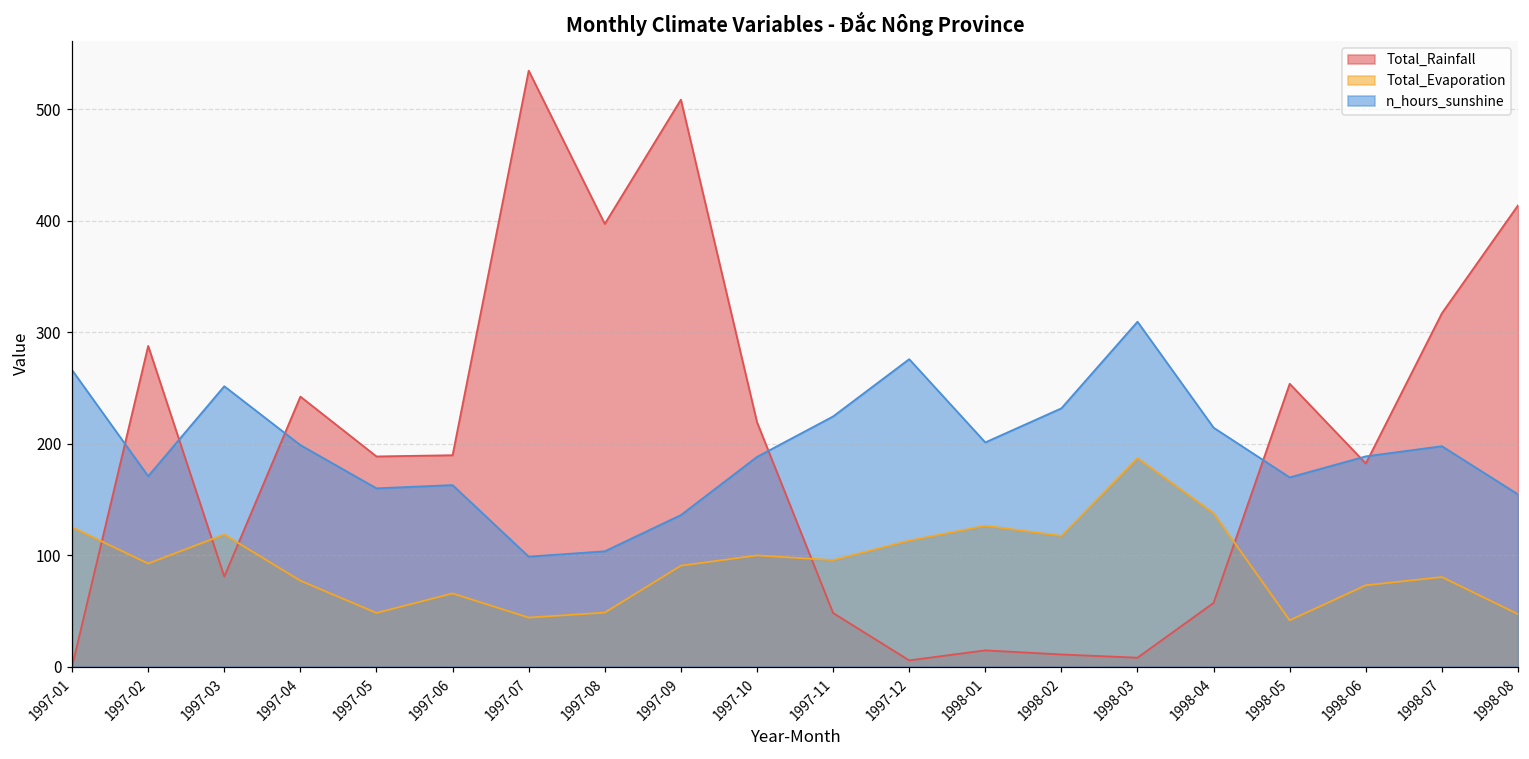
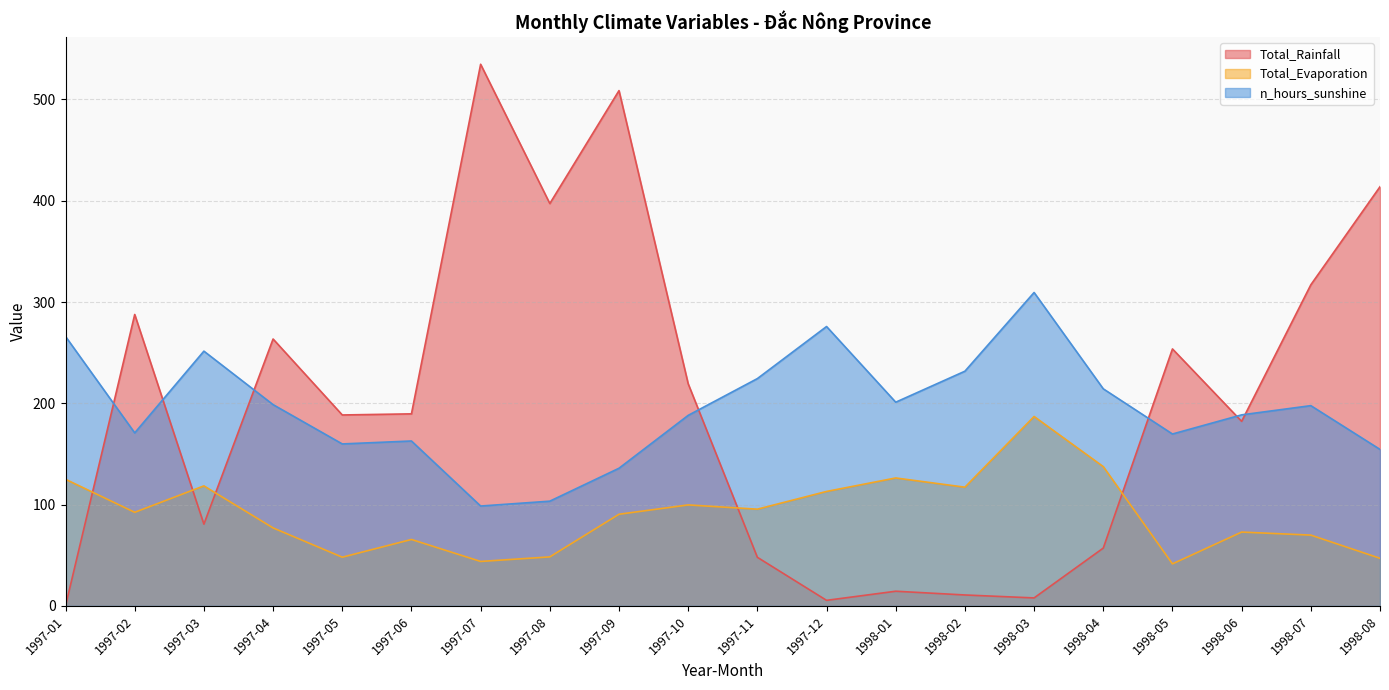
  {
    "Total_Rainfall": {
      "1997-01": 0,
      "1997-02": 288,
      "1997-03": 81,
-     "1997-04": 242,
+     "1997-04": 264,
      "1997-05": 189,
      "1997-06": 190,
      "1997-07": 535,
      "1997-08": 397,
      "1997-09": 509,
      "1997-10": 219,
      "1997-11": 48,
      "1997-12": 6,
      "1998-01": 15,
      "1998-02": 11,
      "1998-03": 8,
      "1998-04": 57,
      "1998-05": 254,
      "1998-06": 182,
      "1998-07": 317,
      "1998-08": 414
    },
    "Total_Evaporation": {
      "1997-01": 125,
      "1997-02": 92,
      "1997-03": 119,
      "1997-04": 77,
      "1997-05": 48,
      "1997-06": 66,
      "1997-07": 44,
      "1997-08": 48,
      "1997-09": 91,
      "1997-10": 100,
      "1997-11": 96,
      "1997-12": 113,
      "1998-01": 126,
      "1998-02": 117,
      "1998-03": 187,
      "1998-04": 138,
      "1998-05": 42,
      "1998-06": 73,
-     "1998-07": 80,
+     "1998-07": 70,
      "1998-08": 47
    },
    "n_hours_sunshine": {
      "1997-01": 266,
      "1997-02": 171,
      "1997-03": 252,
      "1997-04": 199,
      "1997-05": 160,
      "1997-06": 163,
      "1997-07": 99,
      "1997-08": 103,
      "1997-09": 136,
      "1997-10": 188,
      "1997-11": 224,
      "1997-12": 276,
      "1998-01": 201,
      "1998-02": 232,
      "1998-03": 309,
      "1998-04": 214,
      "1998-05": 170,
      "1998-06": 189,
      "1998-07": 198,
      "1998-08": 155
    }
  }
